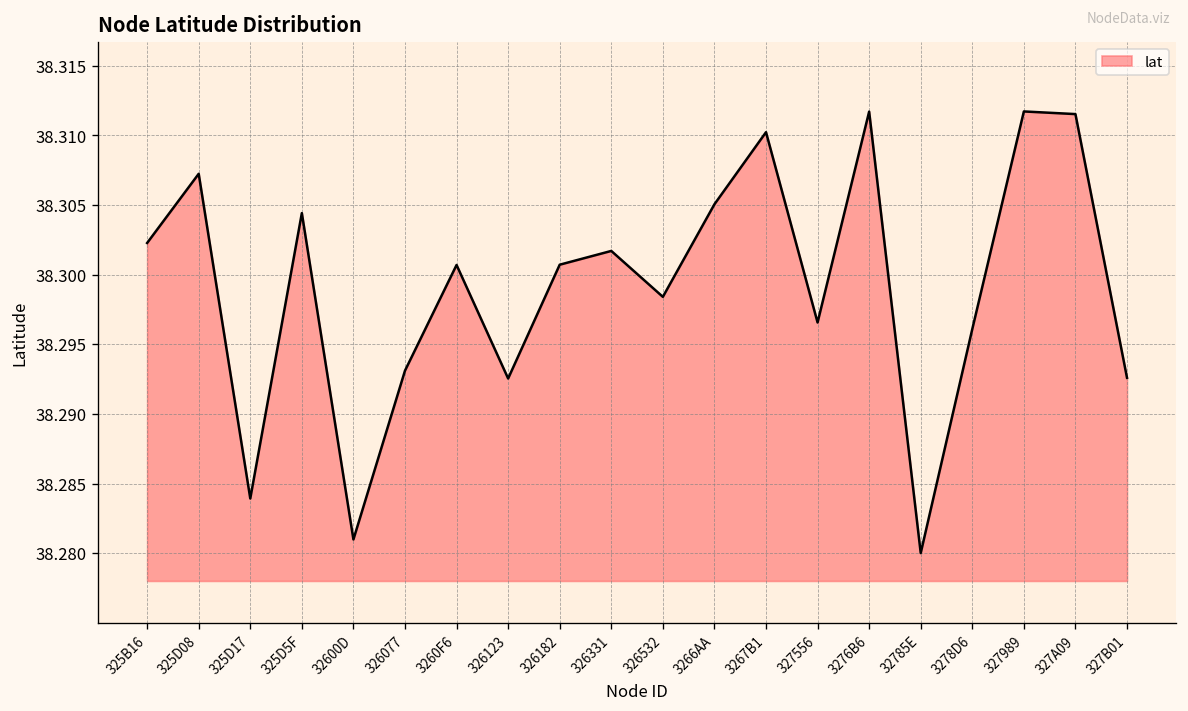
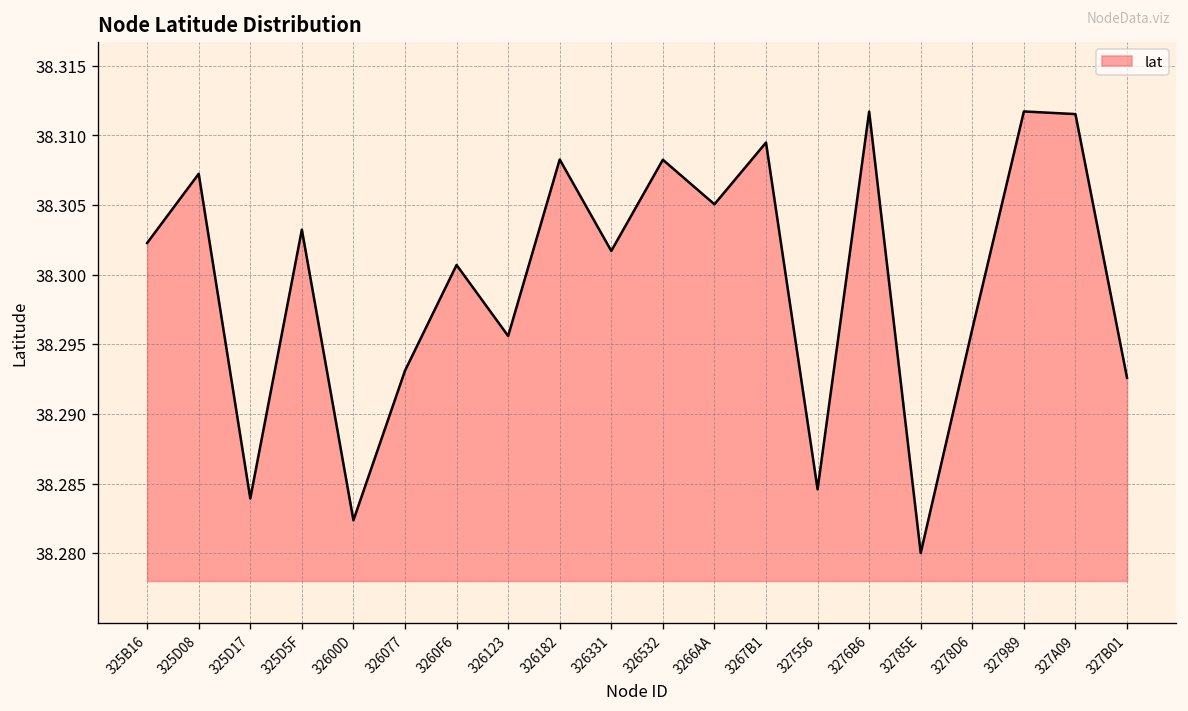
  {
    "325B16": 38.3023,
    "325D08": 38.3072,
    "325D17": 38.2839,
-   "325D5F": 38.3044,
-   "32600D": 38.2810,
+   "325D5F": 38.3032,
+   "32600D": 38.2824,
    "326077": 38.2931,
    "3260F6": 38.3007,
-   "326123": 38.2926,
-   "326182": 38.3007,
+   "326123": 38.2956,
+   "326182": 38.3083,
    "326331": 38.3017,
-   "326532": 38.2984,
+   "326532": 38.3083,
    "3266AA": 38.3051,
-   "3267B1": 38.3102,
-   "327556": 38.2966,
+   "3267B1": 38.3095,
+   "327556": 38.2846,
    "3276B6": 38.3117,
    "32785E": 38.2800,
    "3278D6": 38.2961,
    "327989": 38.3117,
    "327A09": 38.3115,
    "327B01": 38.2926
  }
